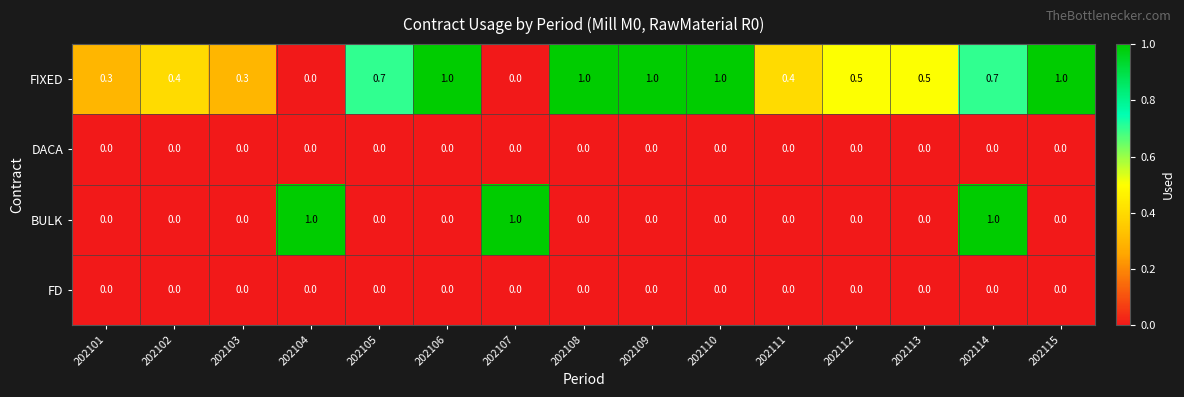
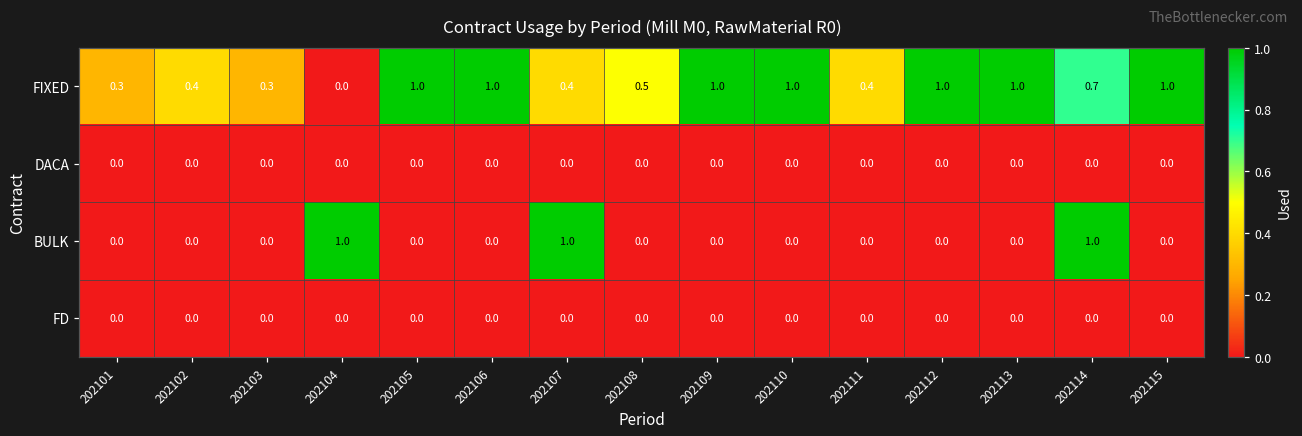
  {
    "FIXED": {
      "202101": 0.3,
      "202102": 0.4,
      "202103": 0.3,
      "202104": 0.0,
-     "202105": 0.7,
+     "202105": 1.0,
      "202106": 1.0,
-     "202107": 0.0,
-     "202108": 1.0,
+     "202107": 0.4,
+     "202108": 0.5,
      "202109": 1.0,
      "202110": 1.0,
      "202111": 0.4,
-     "202112": 0.5,
-     "202113": 0.5,
+     "202112": 1.0,
+     "202113": 1.0,
      "202114": 0.7,
      "202115": 1.0
    },
    "DACA": {
      "202101": 0.0,
      "202102": 0.0,
      "202103": 0.0,
      "202104": 0.0,
      "202105": 0.0,
      "202106": 0.0,
      "202107": 0.0,
      "202108": 0.0,
      "202109": 0.0,
      "202110": 0.0,
      "202111": 0.0,
      "202112": 0.0,
      "202113": 0.0,
      "202114": 0.0,
      "202115": 0.0
    },
    "BULK": {
      "202101": 0.0,
      "202102": 0.0,
      "202103": 0.0,
      "202104": 1.0,
      "202105": 0.0,
      "202106": 0.0,
      "202107": 1.0,
      "202108": 0.0,
      "202109": 0.0,
      "202110": 0.0,
      "202111": 0.0,
      "202112": 0.0,
      "202113": 0.0,
      "202114": 1.0,
      "202115": 0.0
    },
    "FD": {
      "202101": 0.0,
      "202102": 0.0,
      "202103": 0.0,
      "202104": 0.0,
      "202105": 0.0,
      "202106": 0.0,
      "202107": 0.0,
      "202108": 0.0,
      "202109": 0.0,
      "202110": 0.0,
      "202111": 0.0,
      "202112": 0.0,
      "202113": 0.0,
      "202114": 0.0,
      "202115": 0.0
    }
  }
